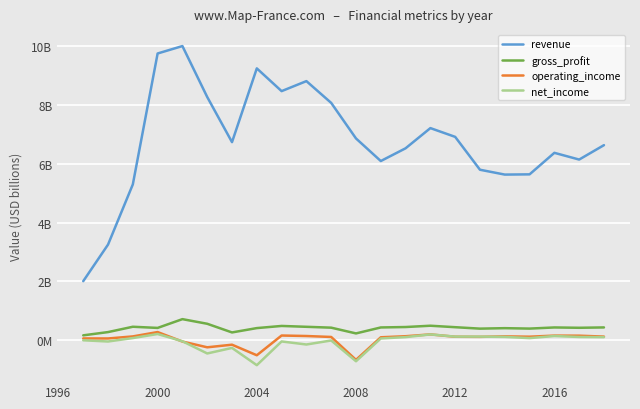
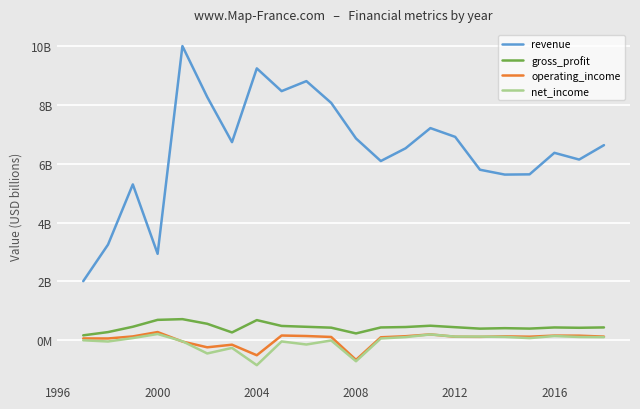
  {
    "revenue": {
-     "2000": 9800000000,
+     "2000": 2900000000,
      "2004": 9200000000,
      "2008": 6900000000,
      "2012": 6900000000,
      "2016": 6400000000
    },
    "gross_profit": {
-     "2000": 400000000,
-     "2004": 400000000,
+     "2000": 700000000,
+     "2004": 700000000,
      "2008": 200000000,
      "2012": 400000000,
      "2016": 400000000
    },
    "operating_income": {
      "2004": -500000000
    },
    "net_income": {
      "2004": -900000000
    }
  }
